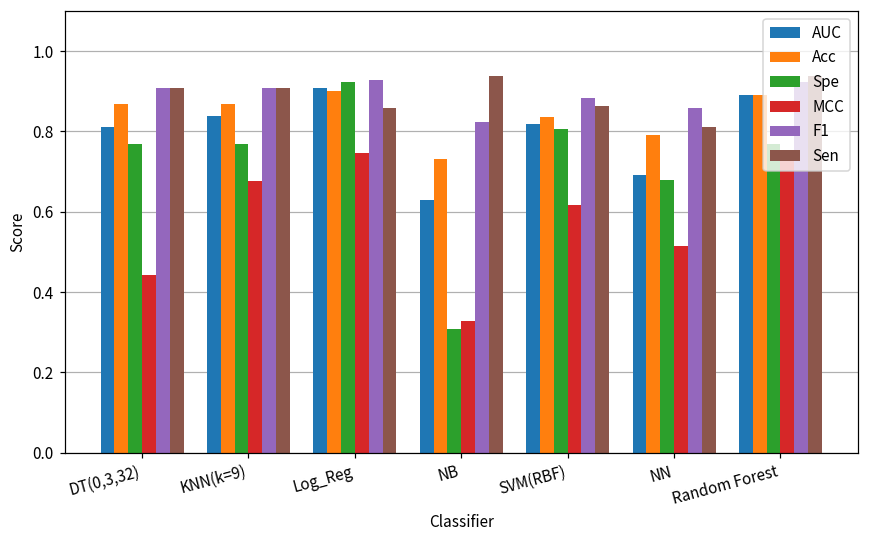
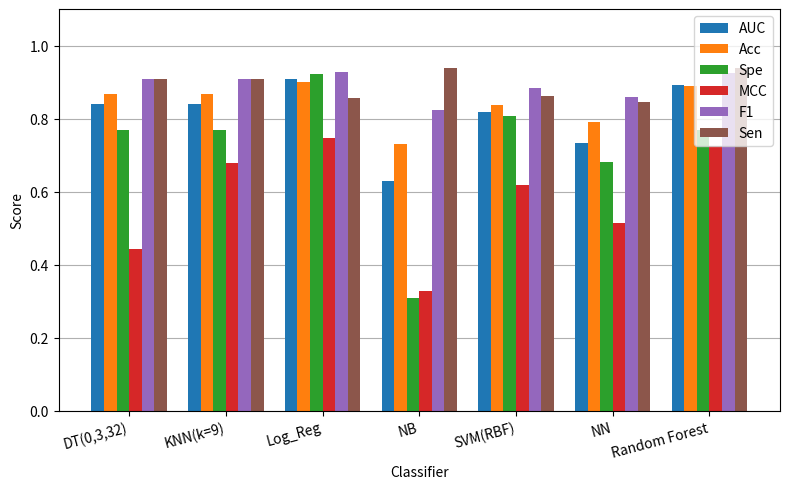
  {
    "AUC": {
-     "DT(0,3,32)": 0.81,
+     "DT(0,3,32)": 0.84,
      "KNN(k=9)": 0.84,
      "Log_Reg": 0.91,
      "NB": 0.63,
      "SVM(RBF)": 0.82,
-     "NN": 0.69,
+     "NN": 0.73,
      "Random Forest": 0.89
    },
    "Acc": {
      "DT(0,3,32)": 0.87,
      "KNN(k=9)": 0.87,
      "Log_Reg": 0.90,
      "NB": 0.73,
      "SVM(RBF)": 0.84,
      "NN": 0.79,
      "Random Forest": 0.89
    },
    "Spe": {
      "DT(0,3,32)": 0.77,
      "KNN(k=9)": 0.77,
      "Log_Reg": 0.92,
      "NB": 0.31,
      "SVM(RBF)": 0.81,
      "NN": 0.68
    },
    "MCC": {
      "DT(0,3,32)": 0.44,
      "KNN(k=9)": 0.68,
      "Log_Reg": 0.75,
      "NB": 0.33,
      "SVM(RBF)": 0.62,
      "NN": 0.51
    },
    "F1": {
      "DT(0,3,32)": 0.91,
      "KNN(k=9)": 0.91,
      "Log_Reg": 0.93,
      "NB": 0.82,
      "SVM(RBF)": 0.88,
      "NN": 0.86
    },
    "Sen": {
      "DT(0,3,32)": 0.91,
      "KNN(k=9)": 0.91,
      "Log_Reg": 0.86,
      "NB": 0.94,
      "SVM(RBF)": 0.86,
-     "NN": 0.81
+     "NN": 0.85
    }
  }
